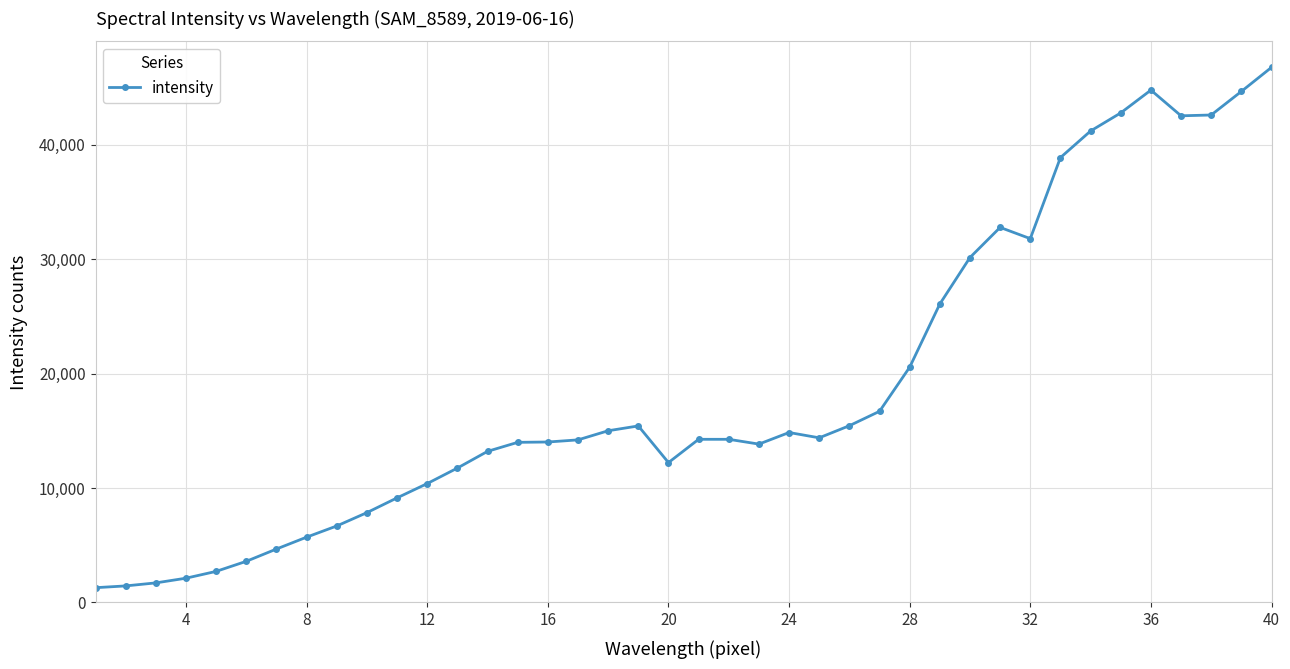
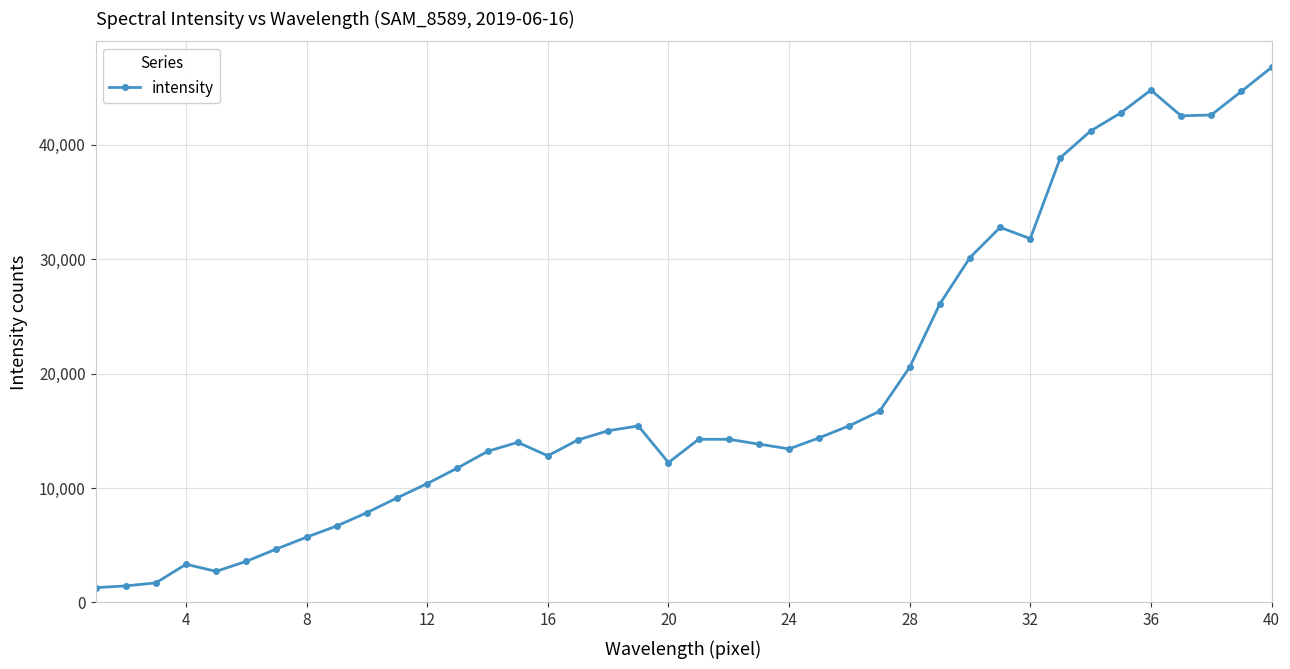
  {
-   "4": "2,100",
+   "4": "3,300",
    "8": "5,700",
    "12": "10,400",
-   "16": "14,000",
+   "16": "12,800",
    "20": "12,200",
-   "24": "14,900",
+   "24": "13,400",
    "28": "20,600",
    "32": "31,800",
    "36": "44,800",
    "40": "46,800"
  }
